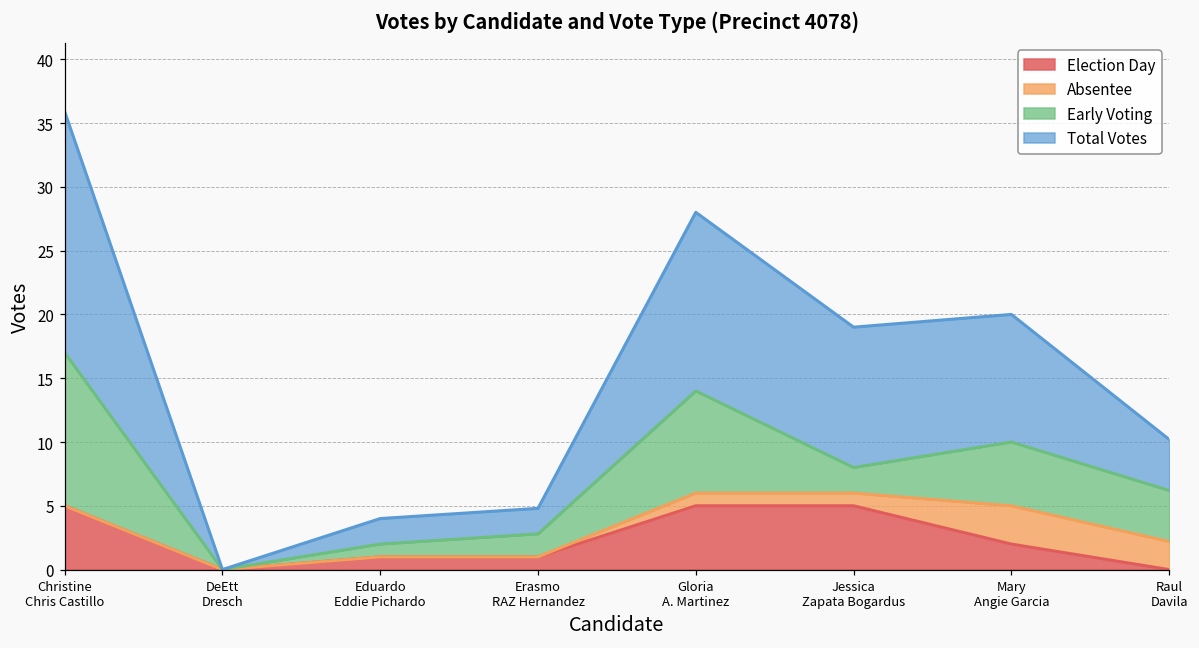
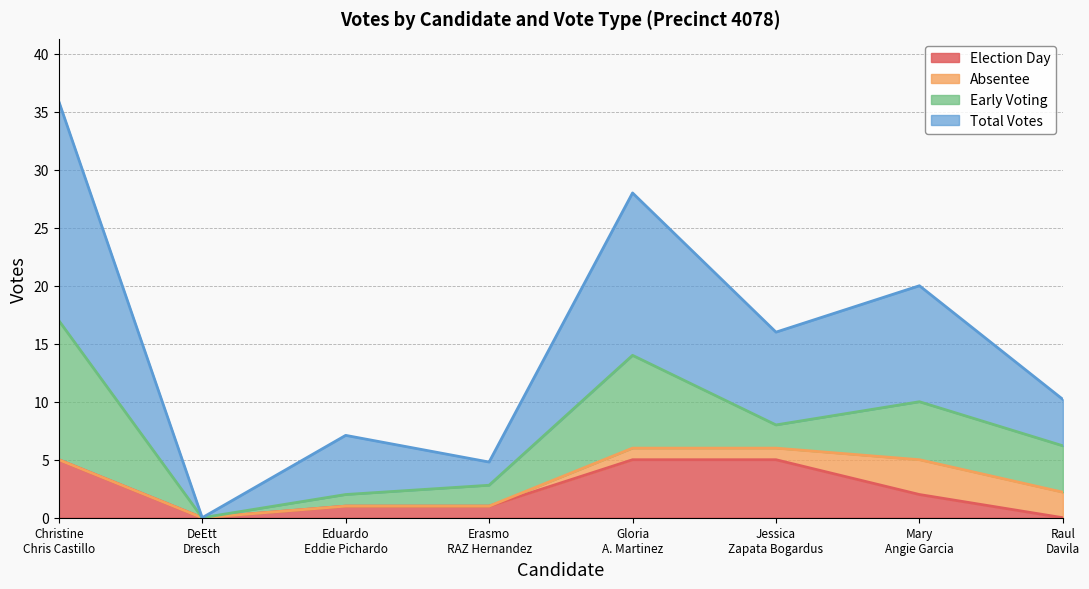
  {
    "Election Day": {
      "Gloria A. Martinez": 5.0,
      "Jessica Zapata Bogardus": 5.0,
      "Mary Angie Garcia": 2.0,
      "Raul Davila": 0.0
    },
    "Absentee": {
      "Gloria A. Martinez": 1.0,
      "Jessica Zapata Bogardus": 1.0,
      "Mary Angie Garcia": 3.0,
      "Raul Davila": 2.2
    },
    "Early Voting": {
      "Christine Chris Castillo": 12.0,
      "Eduardo Eddie Pichardo": 1.0,
      "Erasmo RAZ Hernandez": 1.8,
      "Gloria A. Martinez": 8.0,
      "Jessica Zapata Bogardus": 2.0,
      "Mary Angie Garcia": 5.0,
      "Raul Davila": 4.0
    },
    "Total Votes": {
      "Christine Chris Castillo": 18.9,
-     "Eduardo Eddie Pichardo": 2.0,
+     "Eduardo Eddie Pichardo": 5.1,
      "Erasmo RAZ Hernandez": 2.0,
      "Gloria A. Martinez": 14.0,
-     "Jessica Zapata Bogardus": 11,
+     "Jessica Zapata Bogardus": 8,
      "Mary Angie Garcia": 10.0,
      "Raul Davila": 4.0
    }
  }
